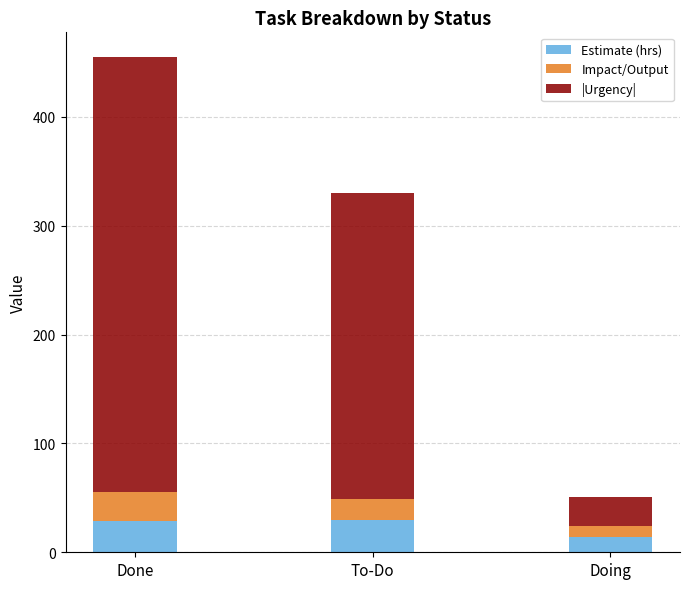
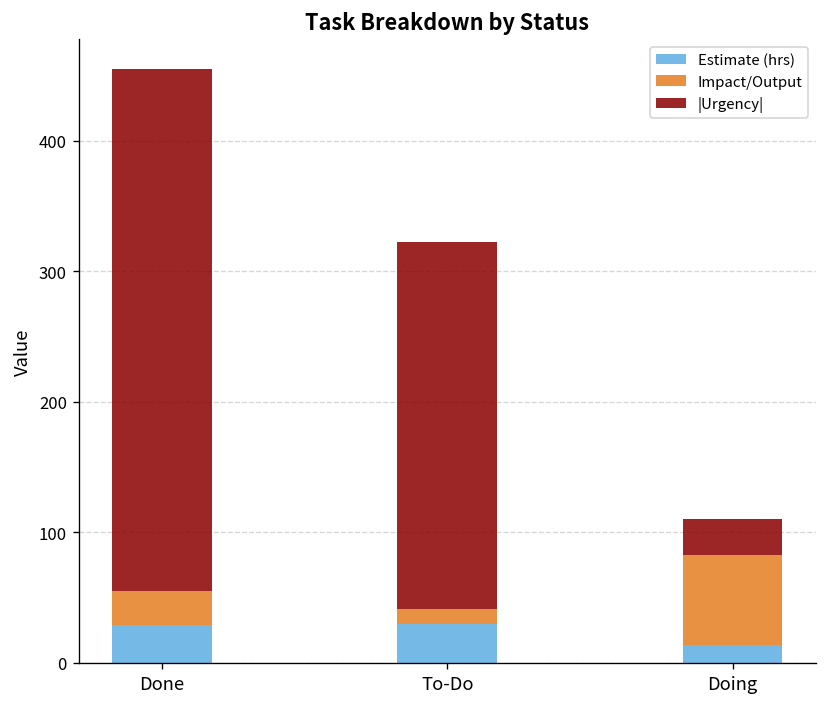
  {
    "Estimate (hrs)": {
      "Done": 29,
      "To-Do": 30,
      "Doing": 14
    },
    "Impact/Output": {
      "Done": 26,
-     "To-Do": 19,
-     "Doing": 10
+     "To-Do": 11,
+     "Doing": 69
    },
    "|Urgency|": {
      "Done": 400,
      "To-Do": 281,
      "Doing": 27
    }
  }
